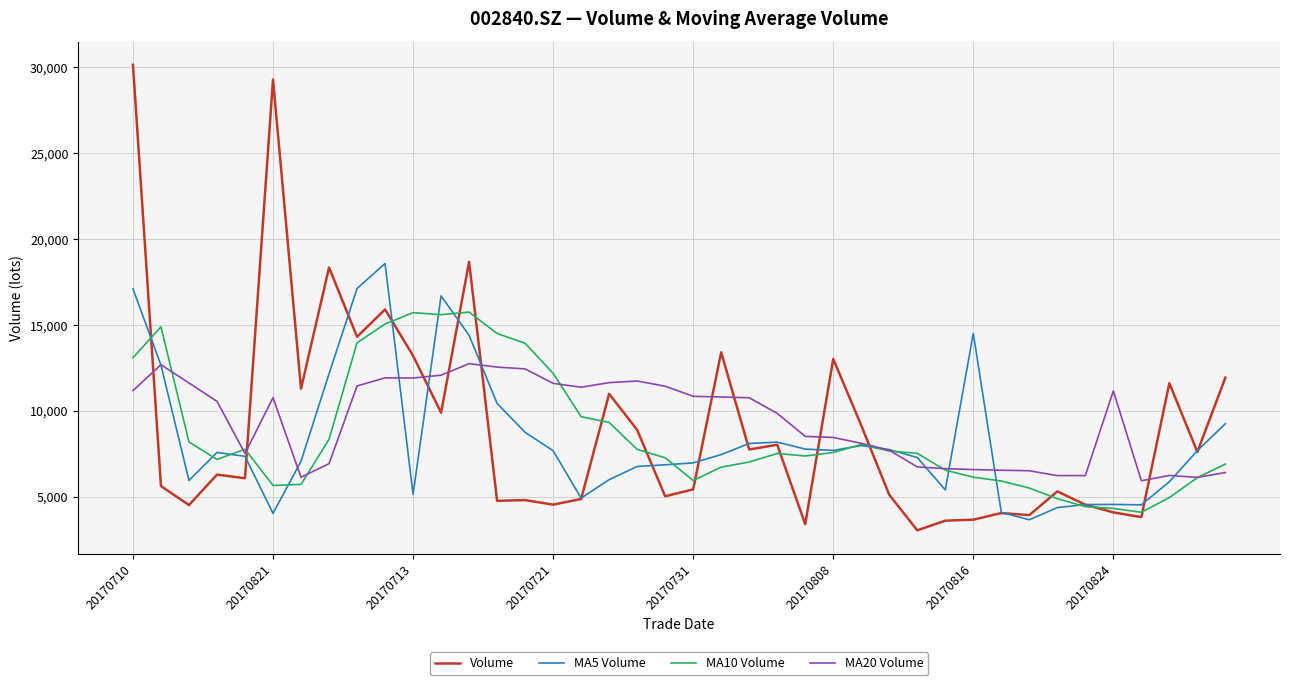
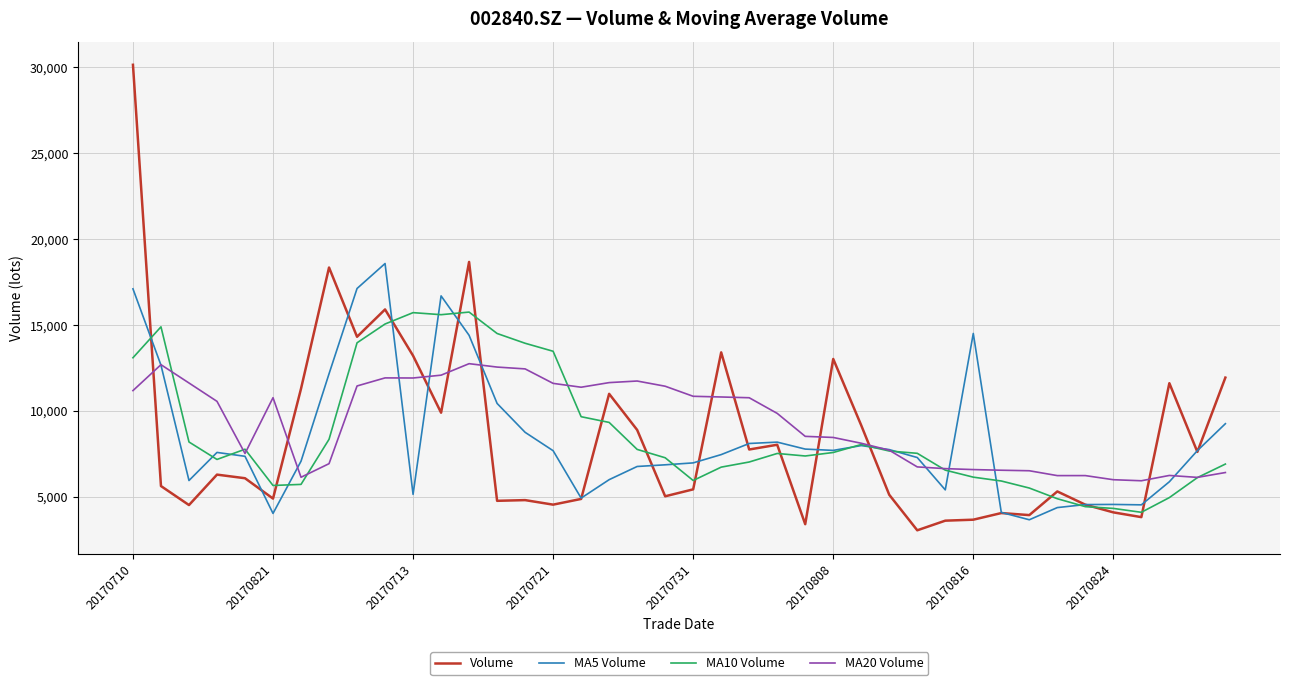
  {
    "Volume": {
      "20170710": "30,100",
-     "20170821": "29,300",
+     "20170821": "4,900",
      "20170713": "13,200",
      "20170721": "4,600",
      "20170731": "5,400",
      "20170808": "13,000",
      "20170816": "3,700",
      "20170824": "4,100"
    },
    "MA5 Volume": {
      "20170710": "17,100",
      "20170821": "4,000",
      "20170713": "5,100",
      "20170721": "7,700",
      "20170731": "7,000",
      "20170816": "14,500",
      "20170824": "4,600"
    },
    "MA10 Volume": {
      "20170710": "13,100",
      "20170821": "5,700",
      "20170713": "15,700",
-     "20170721": "12,200",
+     "20170721": "13,500",
      "20170731": "6,000",
      "20170816": "6,200",
      "20170824": "4,300"
    },
    "MA20 Volume": {
      "20170710": "11,200",
      "20170821": "10,800",
      "20170713": "11,900",
      "20170721": "11,600",
      "20170731": "10,900",
      "20170808": "8,500",
      "20170816": "6,600",
-     "20170824": "11,200"
+     "20170824": "6,000"
    }
  }
